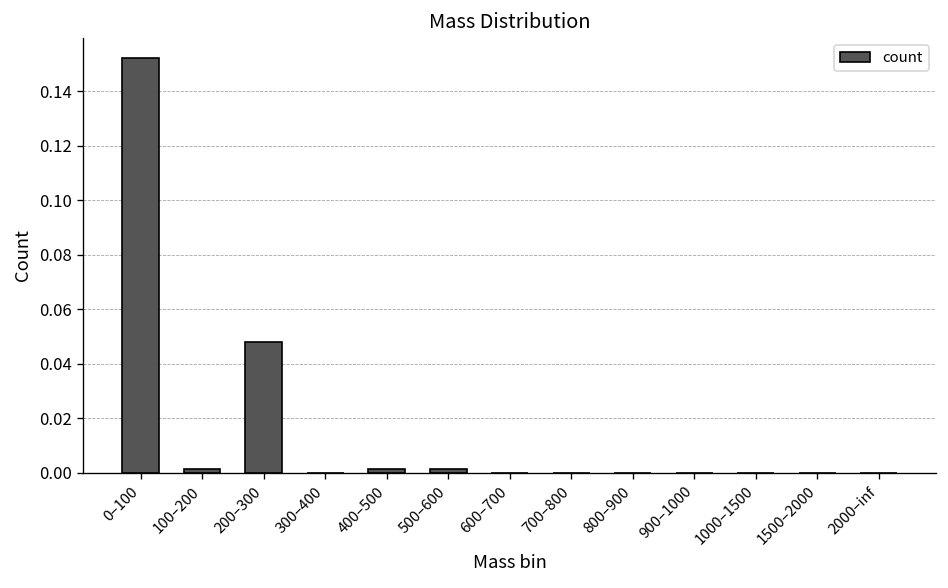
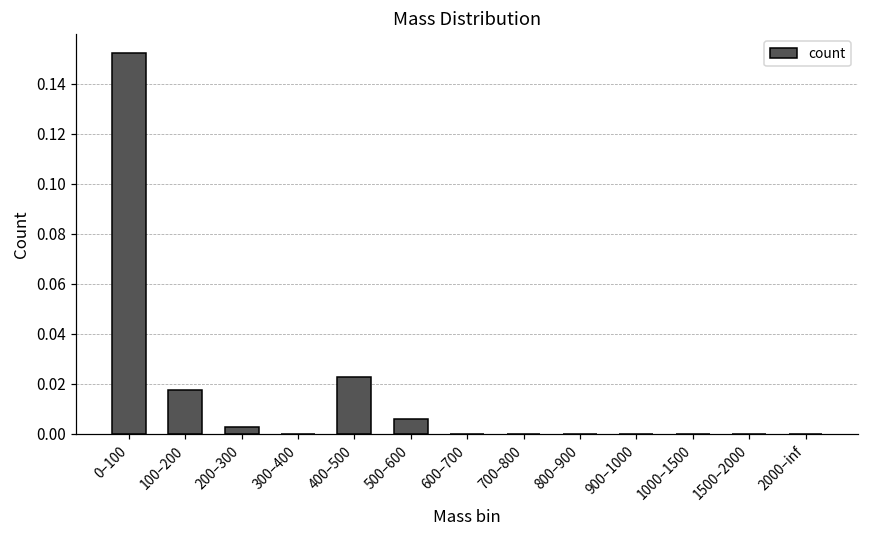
  {
    "0–100": 0.152,
-   "100–200": 0.001,
-   "200–300": 0.048,
+   "100–200": 0.018,
+   "200–300": 0.003,
    "300–400": 0.000,
-   "400–500": 0.001,
-   "500–600": 0.001,
+   "400–500": 0.023,
+   "500–600": 0.006,
    "600–700": 0.000,
    "700–800": 0.000,
    "800–900": 0.000,
    "900–1000": 0.000,
    "1000–1500": 0.000,
    "1500–2000": 0.000,
    "2000–inf": 0.000
  }
